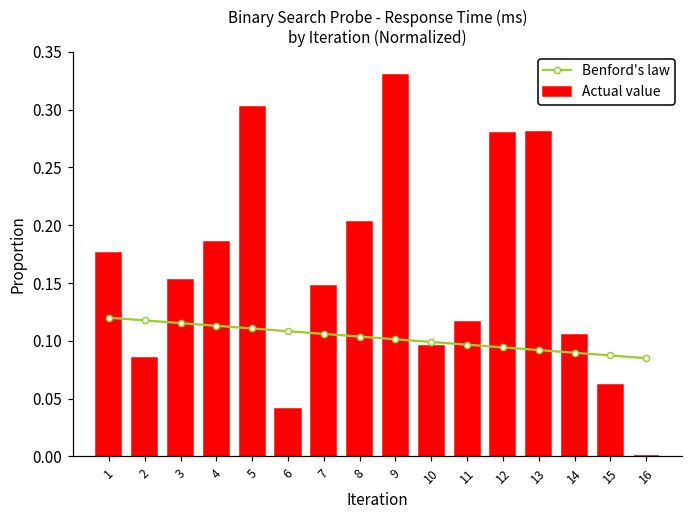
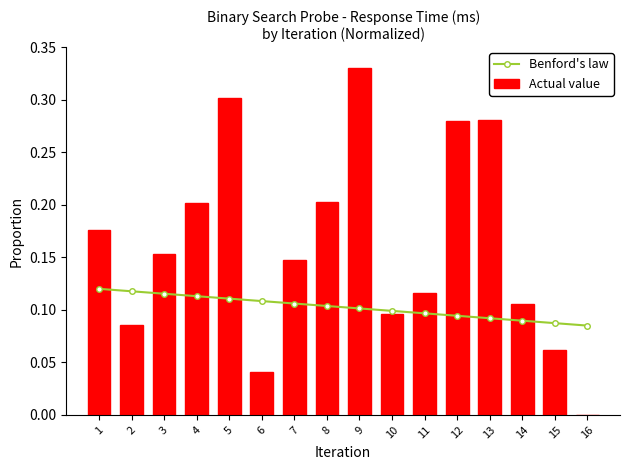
  {
    "Benford's law": {
      "1": 0.120,
      "2": 0.118,
      "3": 0.115,
      "4": 0.113,
      "5": 0.111,
      "6": 0.108,
      "7": 0.106,
      "8": 0.104,
      "9": 0.101,
      "10": 0.099,
      "11": 0.097,
      "12": 0.094,
      "13": 0.092,
      "14": 0.090,
      "15": 0.087,
      "16": 0.085
    },
    "Actual value": {
      "1": 0.176,
      "2": 0.085,
      "3": 0.153,
-     "4": 0.186,
+     "4": 0.202,
      "5": 0.302,
      "6": 0.041,
      "7": 0.147,
      "8": 0.202,
      "9": 0.330,
      "10": 0.096,
      "11": 0.116,
      "12": 0.280,
      "13": 0.281,
      "14": 0.105,
      "15": 0.062,
      "16": 0.000
    }
  }
